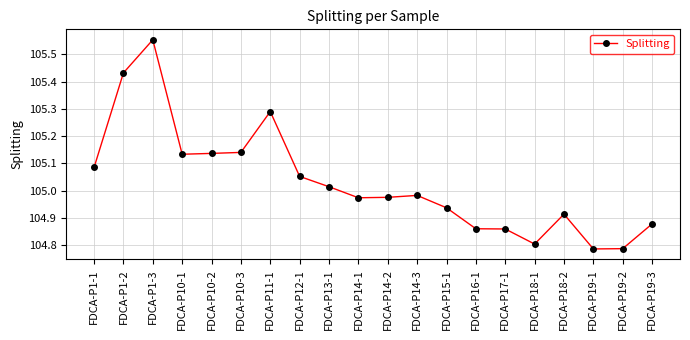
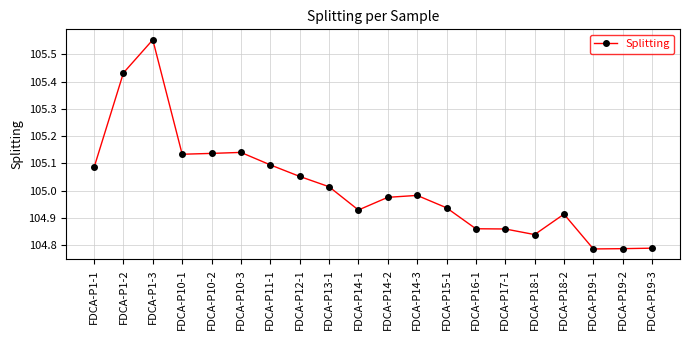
  {
    "FDCA-P1-1": 105.09,
    "FDCA-P1-2": 105.43,
    "FDCA-P1-3": 105.55,
    "FDCA-P10-1": 105.13,
    "FDCA-P10-2": 105.14,
    "FDCA-P10-3": 105.14,
-   "FDCA-P11-1": 105.29,
+   "FDCA-P11-1": 105.09,
    "FDCA-P12-1": 105.05,
    "FDCA-P13-1": 105.01,
-   "FDCA-P14-1": 104.97,
+   "FDCA-P14-1": 104.93,
    "FDCA-P14-2": 104.98,
    "FDCA-P14-3": 104.98,
    "FDCA-P15-1": 104.94,
    "FDCA-P16-1": 104.86,
    "FDCA-P17-1": 104.86,
-   "FDCA-P18-1": 104.80,
+   "FDCA-P18-1": 104.84,
    "FDCA-P18-2": 104.91,
    "FDCA-P19-1": 104.79,
    "FDCA-P19-2": 104.79,
-   "FDCA-P19-3": 104.88
+   "FDCA-P19-3": 104.79
  }
